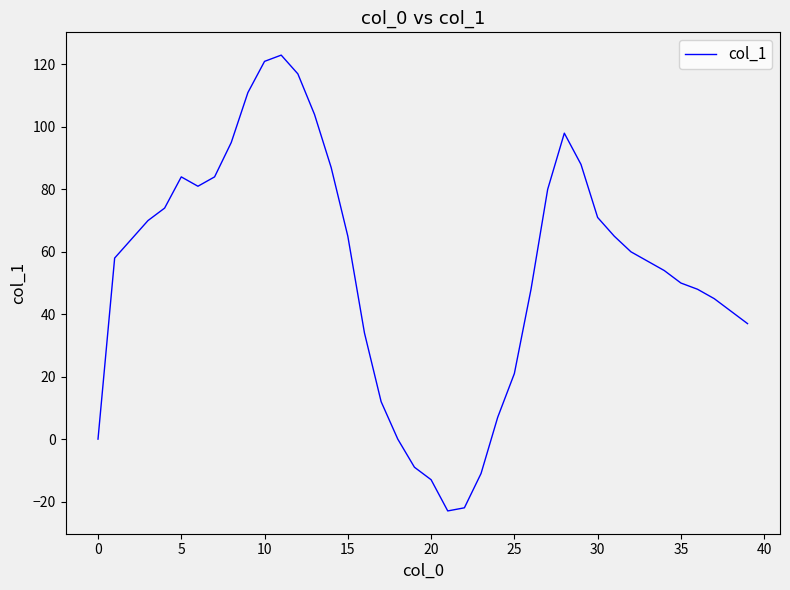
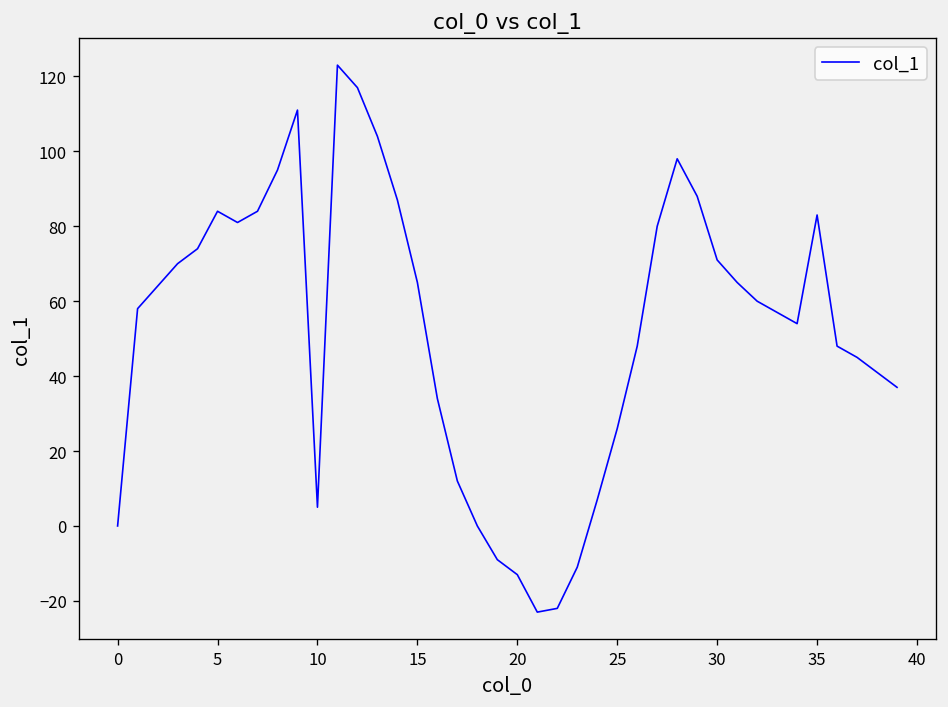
  {
    "0": 0,
    "5": 84,
-   "10": 121,
+   "10": 5,
    "15": 65,
    "20": -13,
-   "25": 21,
+   "25": 26,
    "30": 71,
-   "35": 50
+   "35": 83
  }
